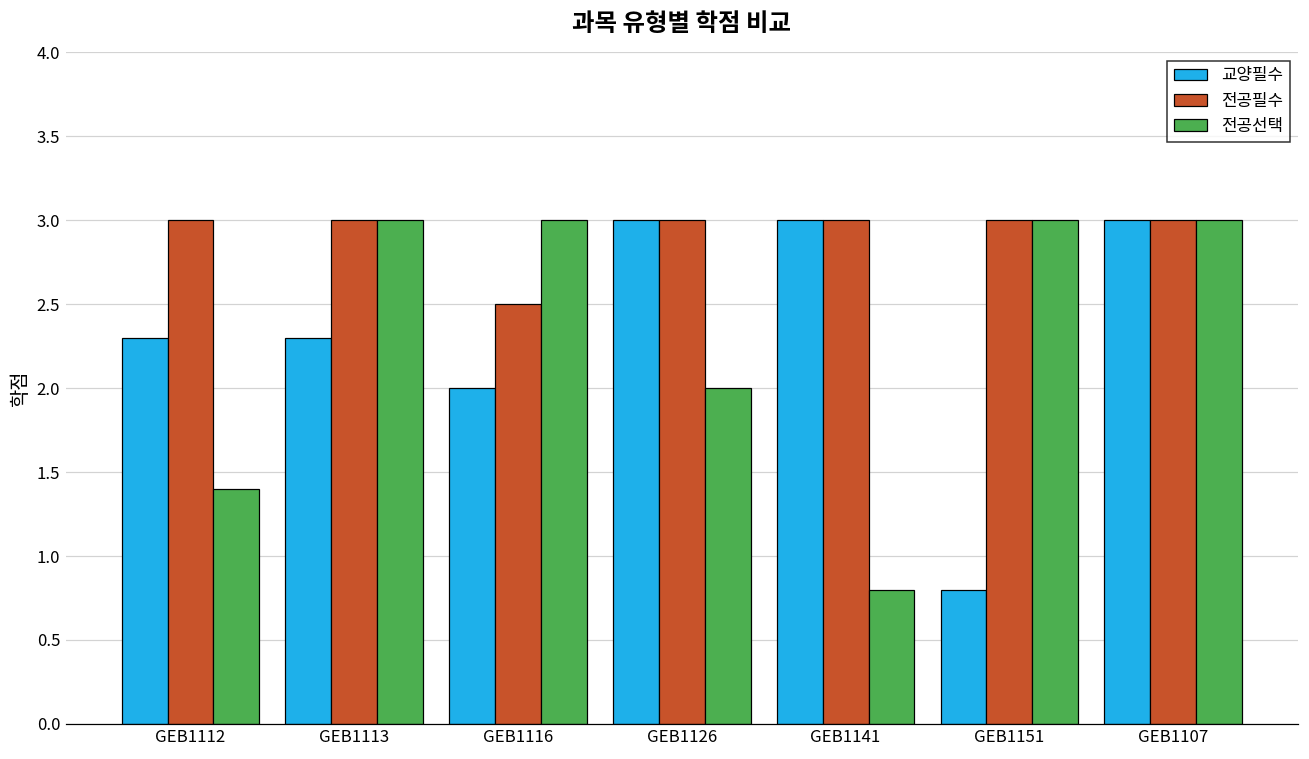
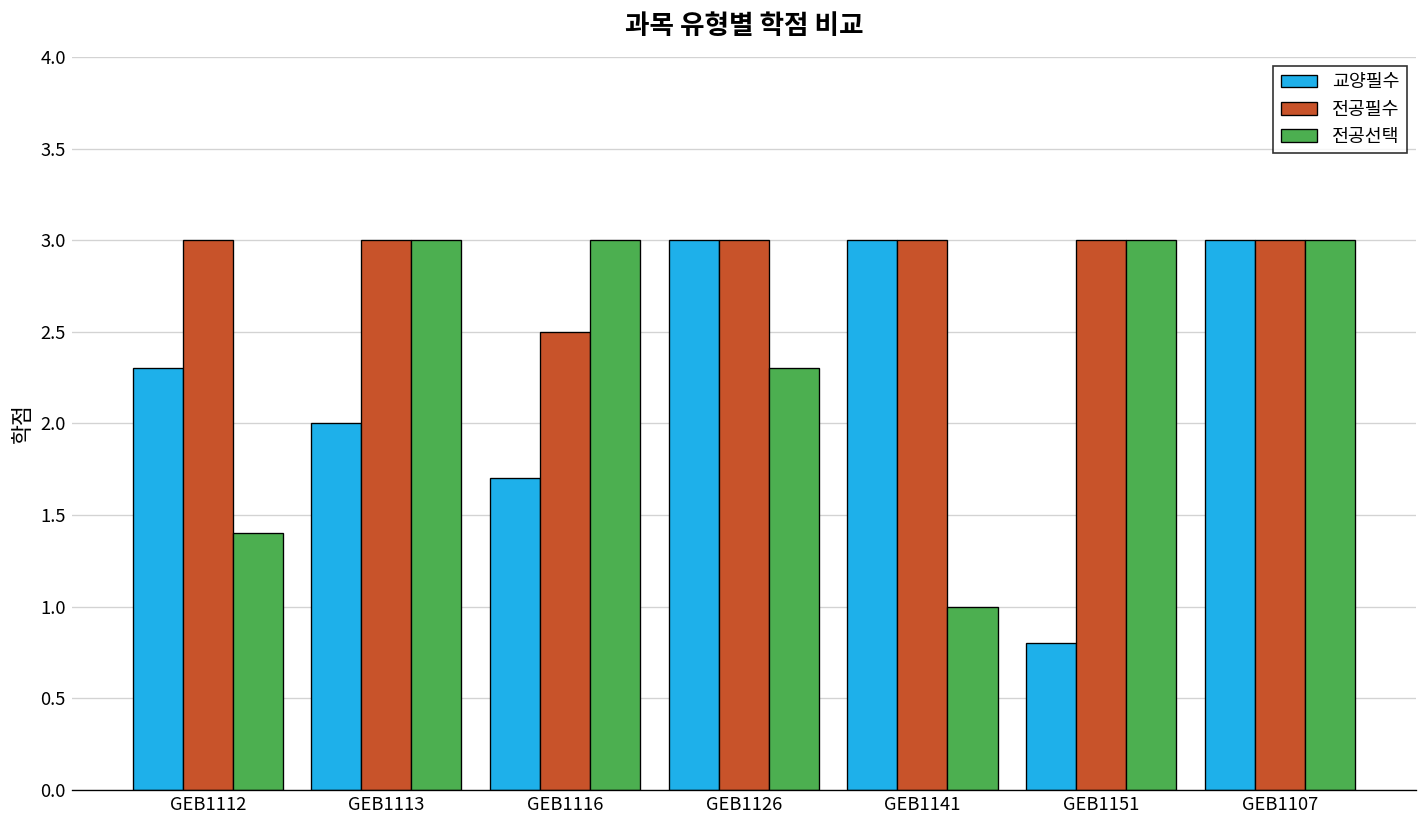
  {
    "교양필수": {
      "GEB1112": 2.3,
-     "GEB1113": 2.3,
-     "GEB1116": 2.0,
+     "GEB1113": 2.0,
+     "GEB1116": 1.7,
      "GEB1126": 3.0,
      "GEB1141": 3.0,
      "GEB1151": 0.8,
      "GEB1107": 3.0
    },
    "전공필수": {
      "GEB1112": 3.0,
      "GEB1113": 3.0,
      "GEB1116": 2.5,
      "GEB1126": 3.0,
      "GEB1141": 3.0,
      "GEB1151": 3.0,
      "GEB1107": 3.0
    },
    "전공선택": {
      "GEB1112": 1.4,
      "GEB1113": 3.0,
      "GEB1116": 3.0,
-     "GEB1126": 2.0,
-     "GEB1141": 0.8,
+     "GEB1126": 2.3,
+     "GEB1141": 1.0,
      "GEB1151": 3.0,
      "GEB1107": 3.0
    }
  }
